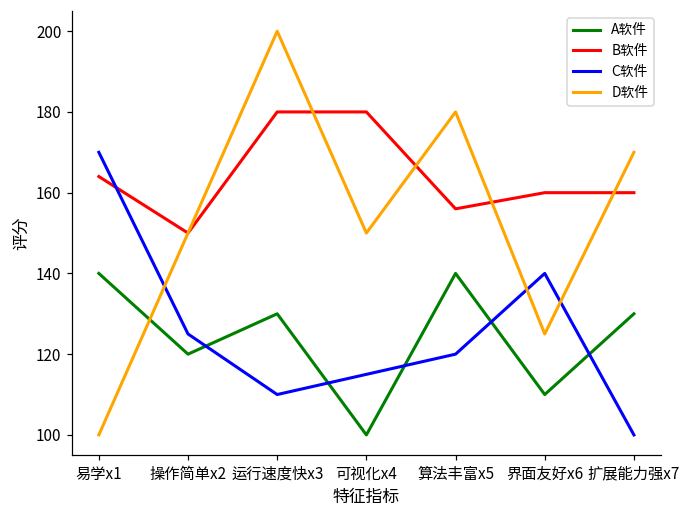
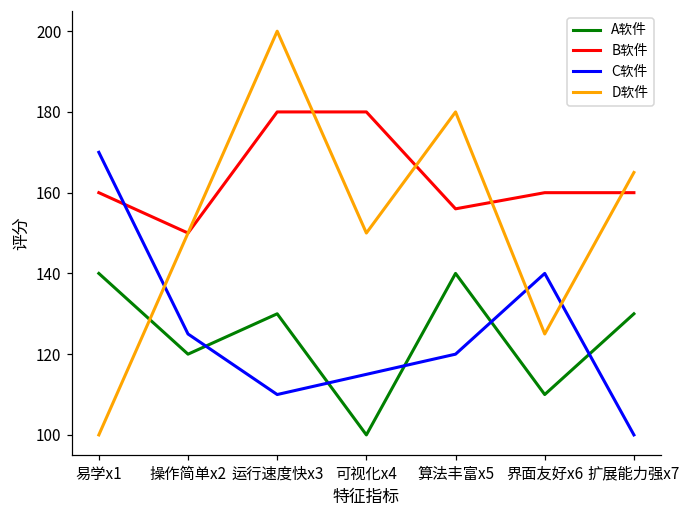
  {
    "A软件": {
      "易学x1": 140,
      "操作简单x2": 120,
      "运行速度快x3": 130,
      "可视化x4": 100,
      "算法丰富x5": 140,
      "界面友好x6": 110,
      "扩展能力强x7": 130
    },
    "B软件": {
-     "易学x1": 164,
+     "易学x1": 160,
      "运行速度快x3": 180,
      "可视化x4": 180,
      "算法丰富x5": 156,
      "界面友好x6": 160,
      "扩展能力强x7": 160
    },
    "C软件": {
      "易学x1": 170,
      "操作简单x2": 125,
      "运行速度快x3": 110,
      "可视化x4": 115,
      "算法丰富x5": 120,
      "界面友好x6": 140,
      "扩展能力强x7": 100
    },
    "D软件": {
      "易学x1": 100,
      "运行速度快x3": 200,
      "可视化x4": 150,
      "算法丰富x5": 180,
      "界面友好x6": 125,
-     "扩展能力强x7": 170
+     "扩展能力强x7": 165
    }
  }
